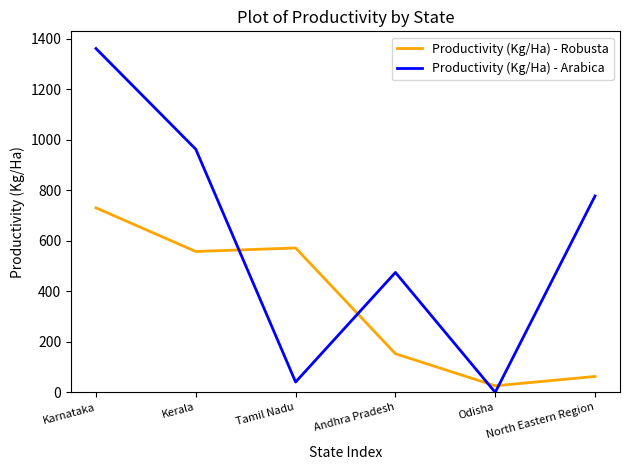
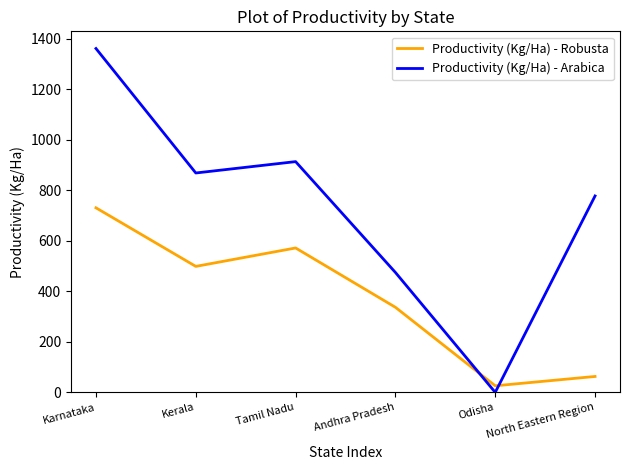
  {
    "Productivity (Kg/Ha) - Robusta": {
      "Karnataka": 730,
-     "Kerala": 560,
+     "Kerala": 500,
      "Tamil Nadu": 570,
-     "Andhra Pradesh": 150,
+     "Andhra Pradesh": 340,
      "Odisha": 30,
      "North Eastern Region": 60
    },
    "Productivity (Kg/Ha) - Arabica": {
      "Karnataka": 1360,
-     "Kerala": 960,
-     "Tamil Nadu": 40,
+     "Kerala": 870,
+     "Tamil Nadu": 910,
      "Andhra Pradesh": 480,
      "Odisha": 0,
      "North Eastern Region": 780
    }
  }
